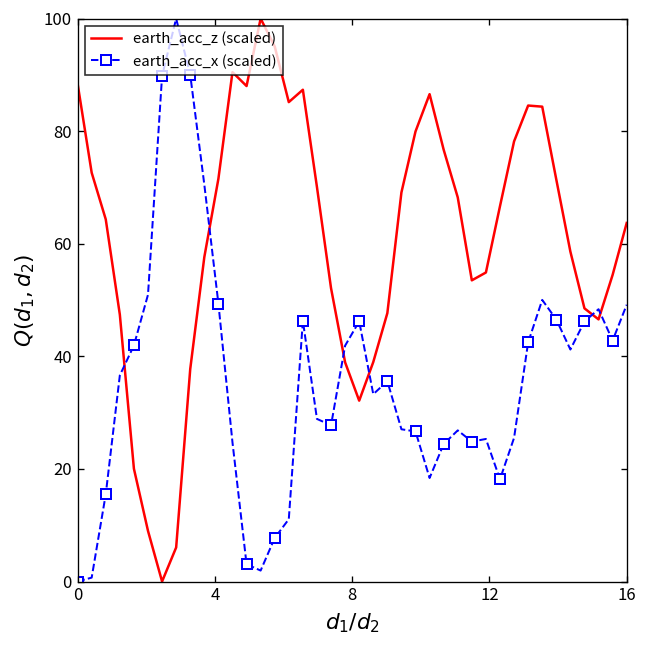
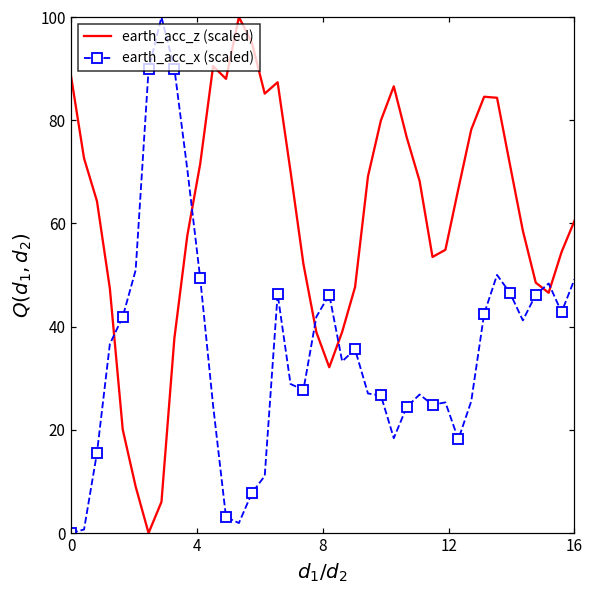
  {
    "earth_acc_z (scaled)": {
      "0": 88,
-     "16": 64
+     "16": 61
    },
    "earth_acc_x (scaled)": {
      "0": 0,
      "16": 49
    }
  }
